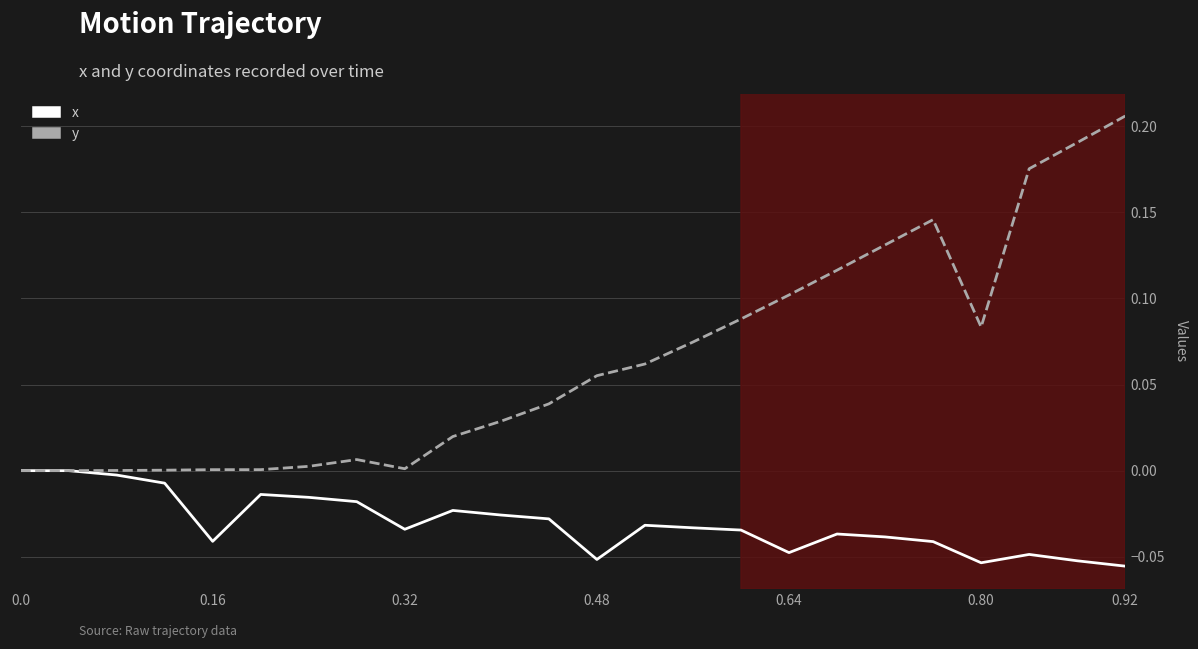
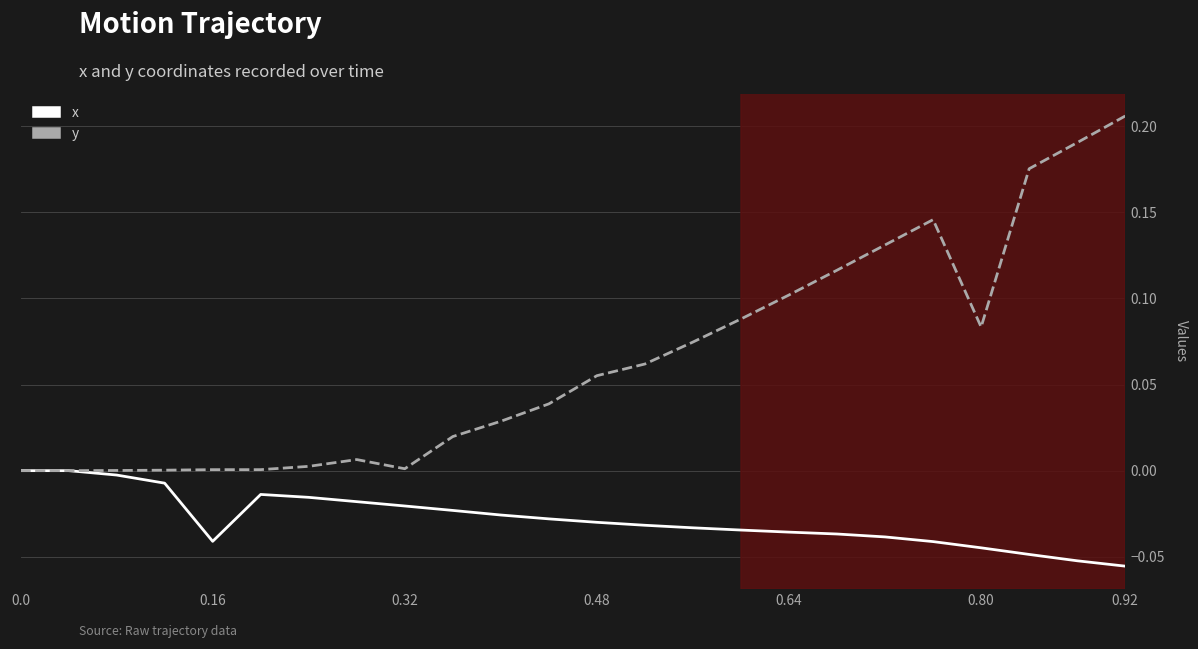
  {
    "x": {
      "0.16": -0.041,
-     "0.32": -0.034,
-     "0.48": -0.052,
-     "0.64": -0.048,
-     "0.80": -0.053,
+     "0.32": -0.021,
+     "0.48": -0.030,
+     "0.64": -0.036,
+     "0.80": -0.045,
      "0.92": -0.055
    },
    "y": {
      "0.16": 0.001,
      "0.32": 0.001,
      "0.48": 0.055,
      "0.64": 0.102,
      "0.80": 0.083,
      "0.92": 0.206
    }
  }
